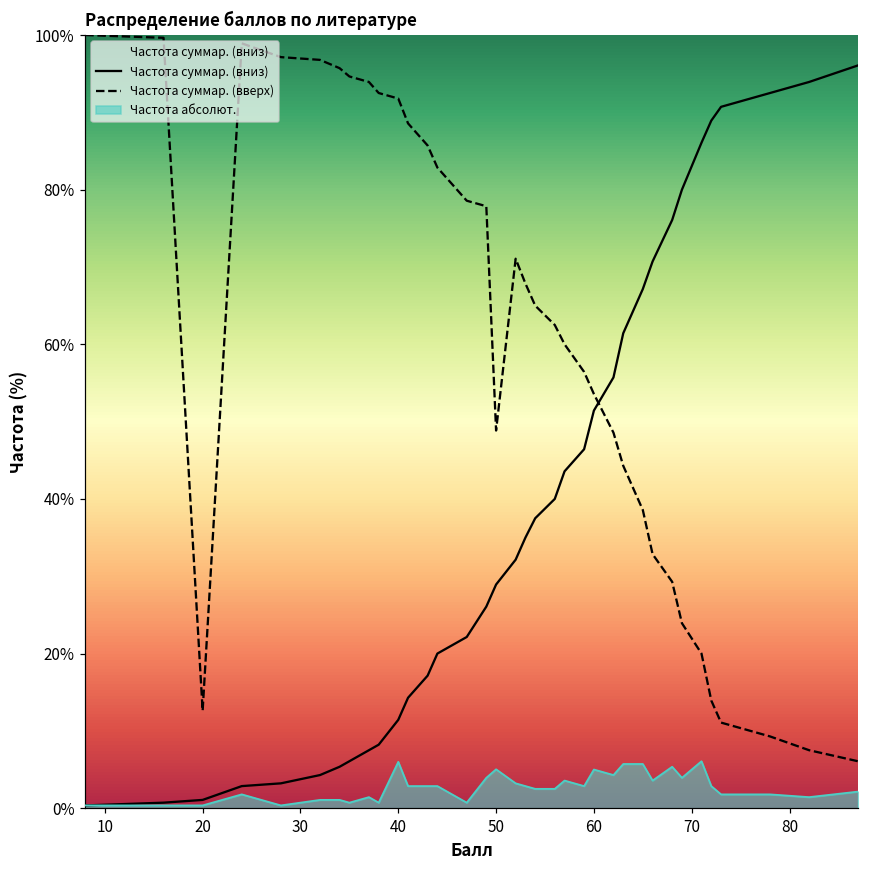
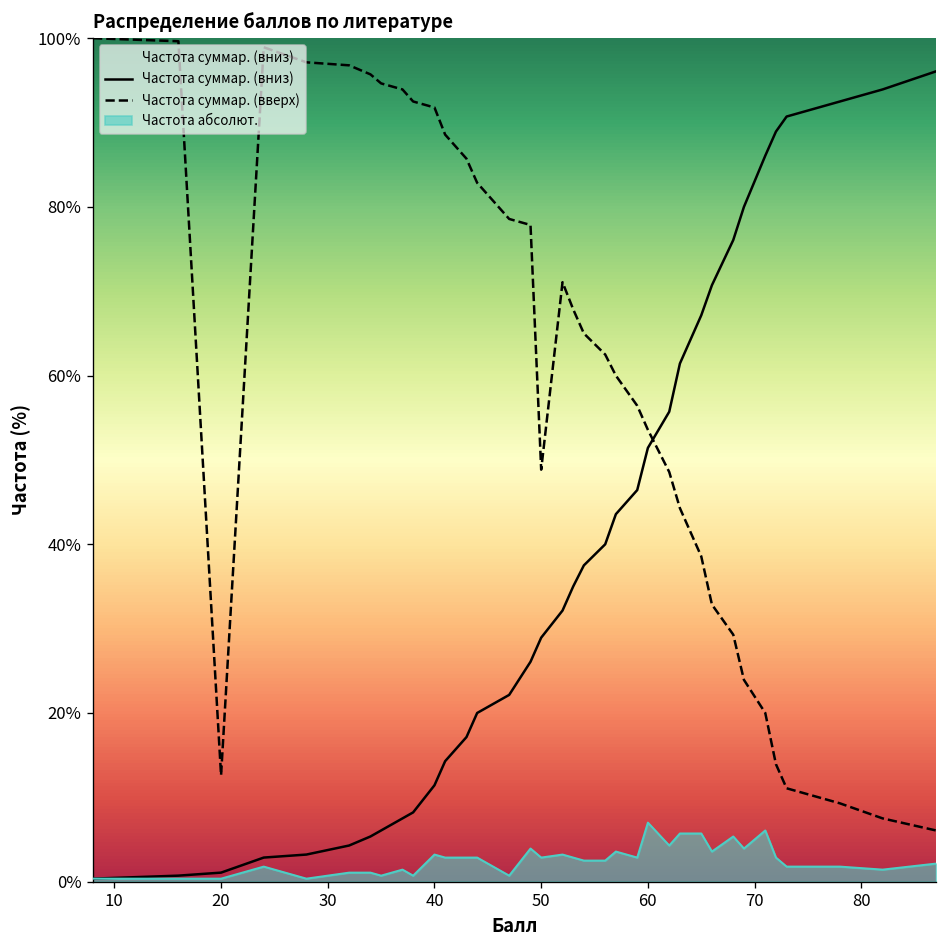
  {
    "Частота суммар. (вверх)": {
      "20": "13%",
      "40": "92%",
      "50": "49%",
      "60": "54%"
    },
    "Частота абсолют.": {
      "20": "0%",
-     "40": "6%",
-     "50": "5%",
-     "60": "5%"
+     "40": "3%",
+     "50": "3%",
+     "60": "7%"
    }
  }
